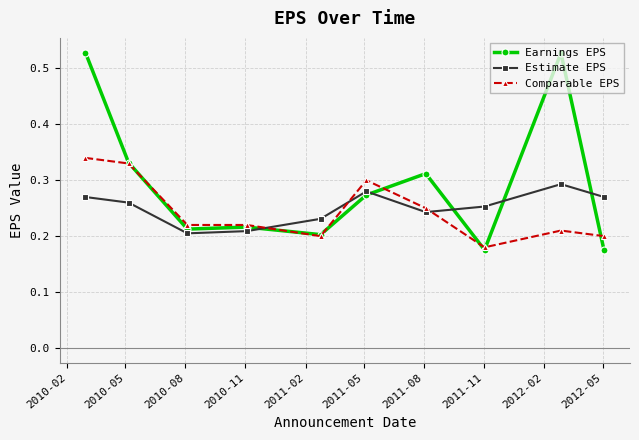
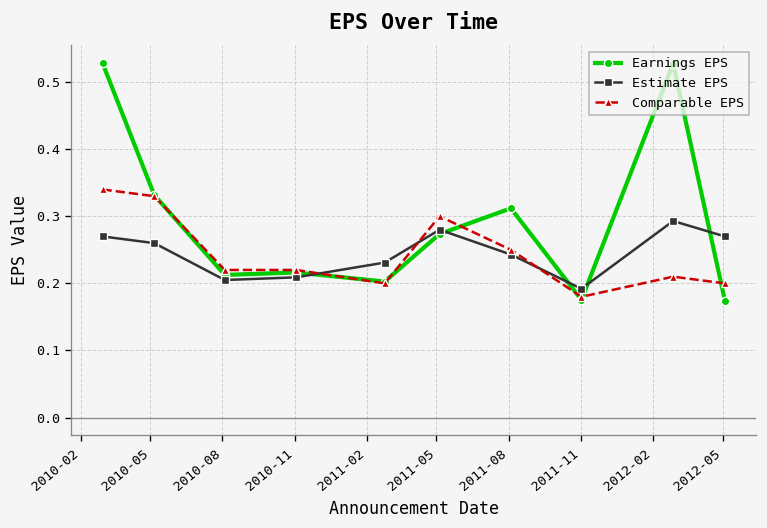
  {
    "Earnings EPS": {
      "2011-11": 0.18
    },
    "Estimate EPS": {
-     "2011-11": 0.25
+     "2011-11": 0.19
    },
    "Comparable EPS": {
      "2011-11": 0.18
    }
  }
